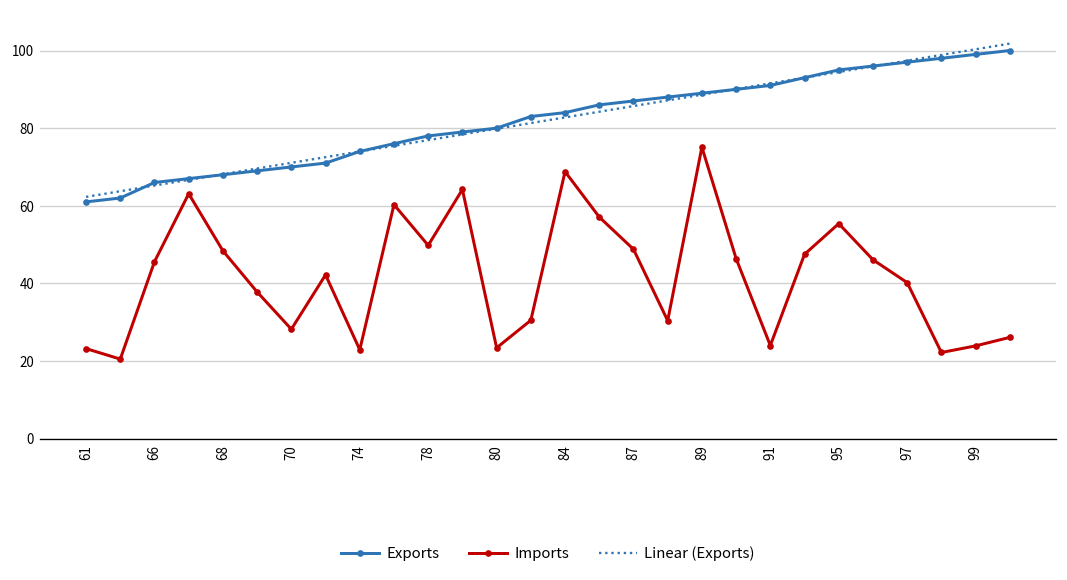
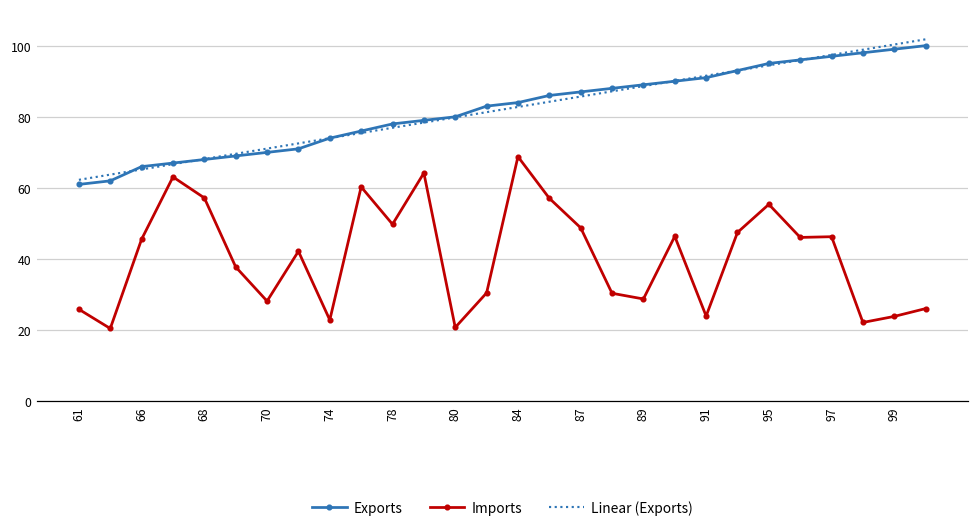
  {
    "Imports": {
-     "61": 23,
+     "61": 26,
      "66": 46,
-     "68": 48,
+     "68": 57,
      "70": 28,
      "74": 23,
      "78": 50,
-     "80": 23,
+     "80": 21,
      "84": 69,
      "87": 49,
-     "89": 75,
+     "89": 29,
      "91": 24,
      "95": 55,
-     "97": 40,
+     "97": 46,
      "99": 24
    }
  }
